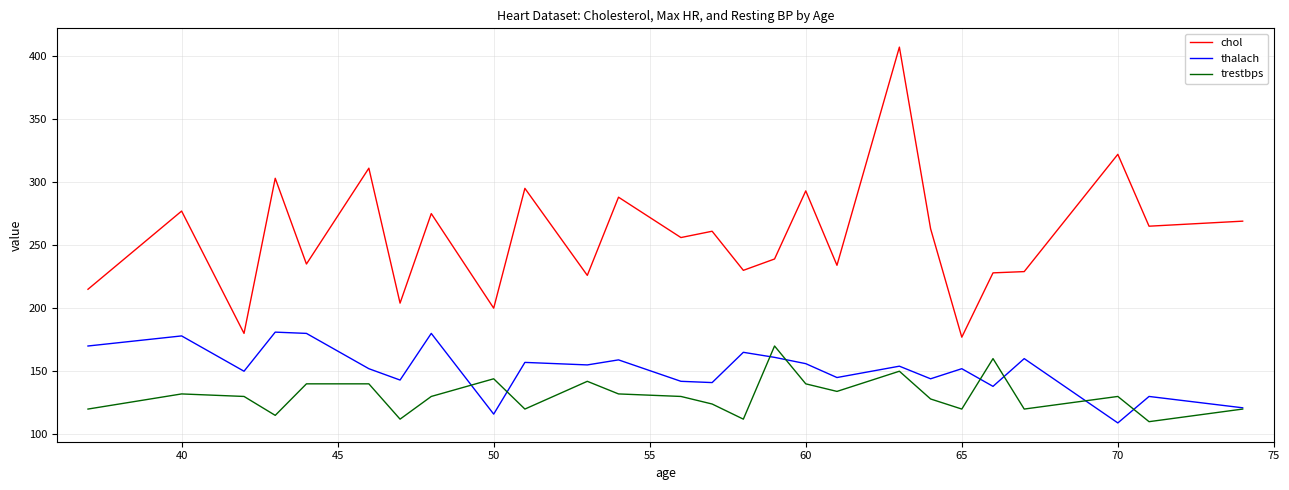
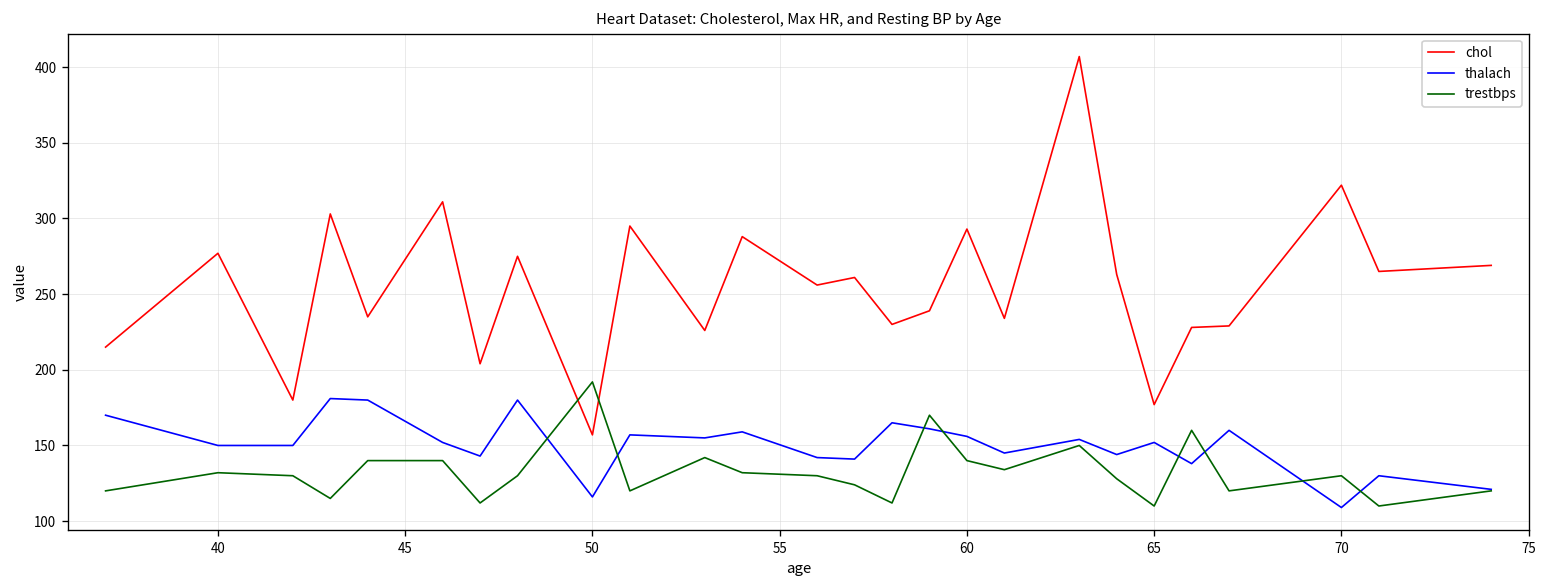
  {
    "chol": {
      "40": 277,
-     "50": 200,
+     "50": 157,
      "60": 293,
      "65": 177,
      "70": 322
    },
    "thalach": {
-     "40": 178,
+     "40": 150,
      "50": 116,
      "60": 156,
      "65": 152,
      "70": 109
    },
    "trestbps": {
      "40": 132,
-     "50": 144,
+     "50": 192,
      "60": 140,
-     "65": 120,
+     "65": 110,
      "70": 130
    }
  }
